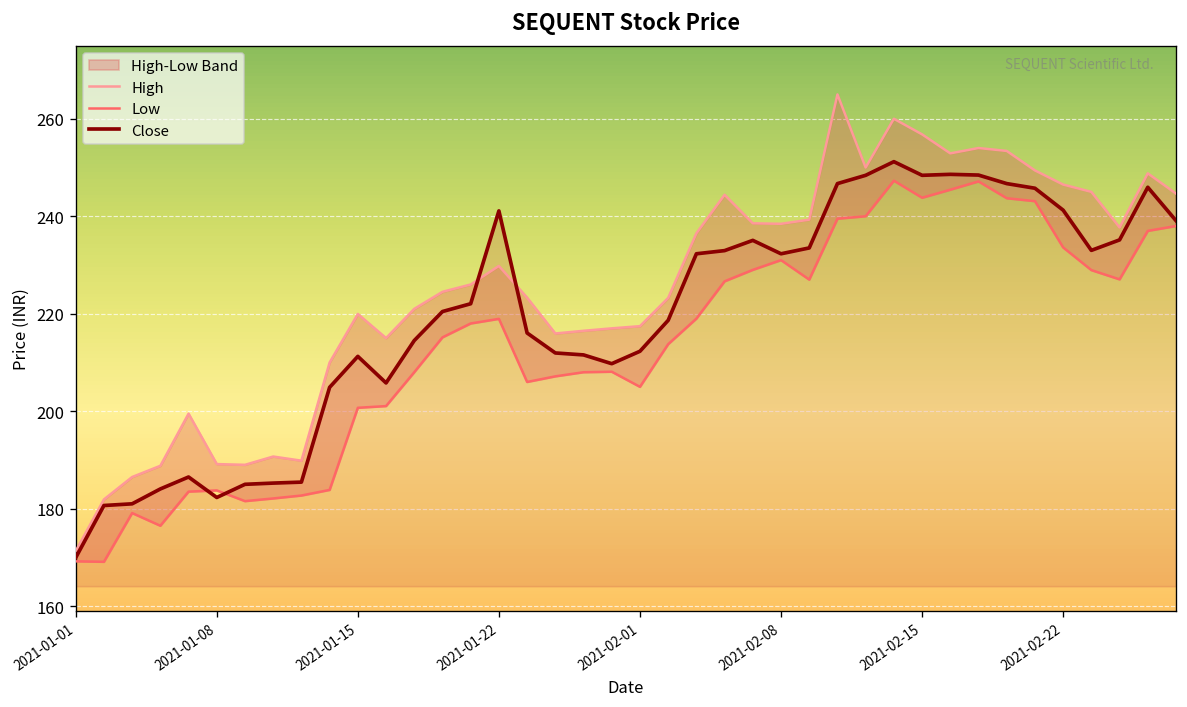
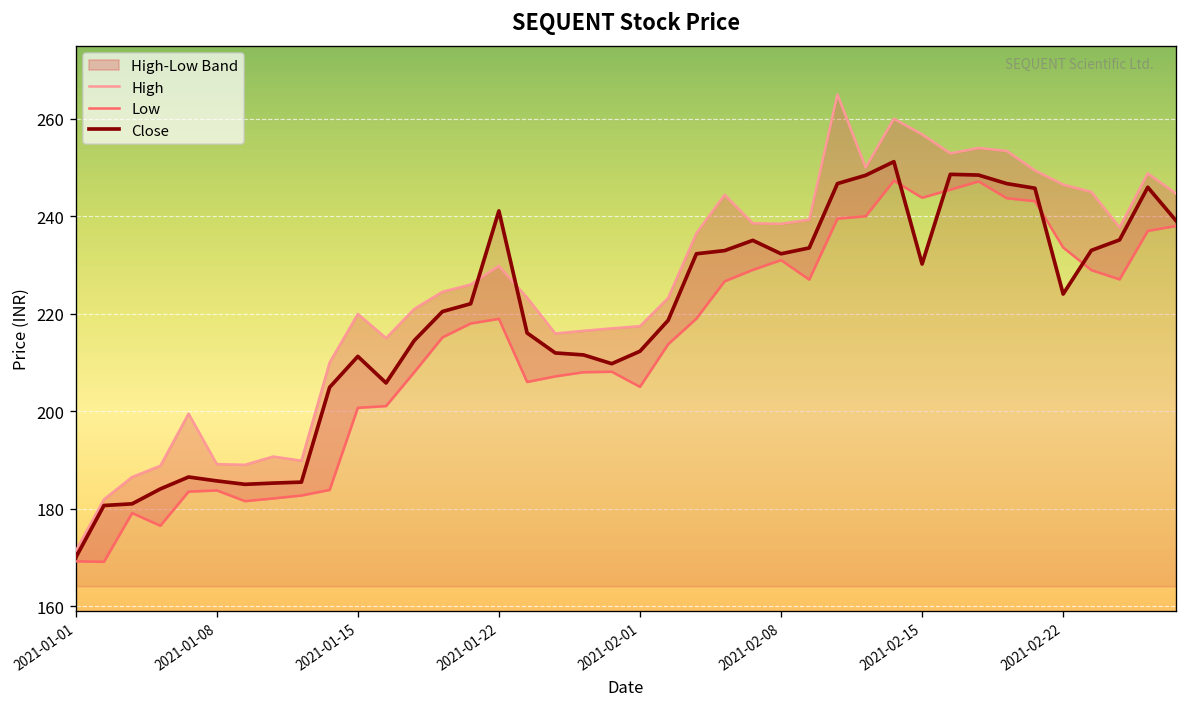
  {
    "Close": {
      "2021-01-01": 170,
-     "2021-01-08": 182,
+     "2021-01-08": 186,
      "2021-01-15": 211,
      "2021-01-22": 241,
      "2021-02-01": 212,
      "2021-02-08": 232,
-     "2021-02-15": 248,
-     "2021-02-22": 241
+     "2021-02-15": 230,
+     "2021-02-22": 224
    }
  }
